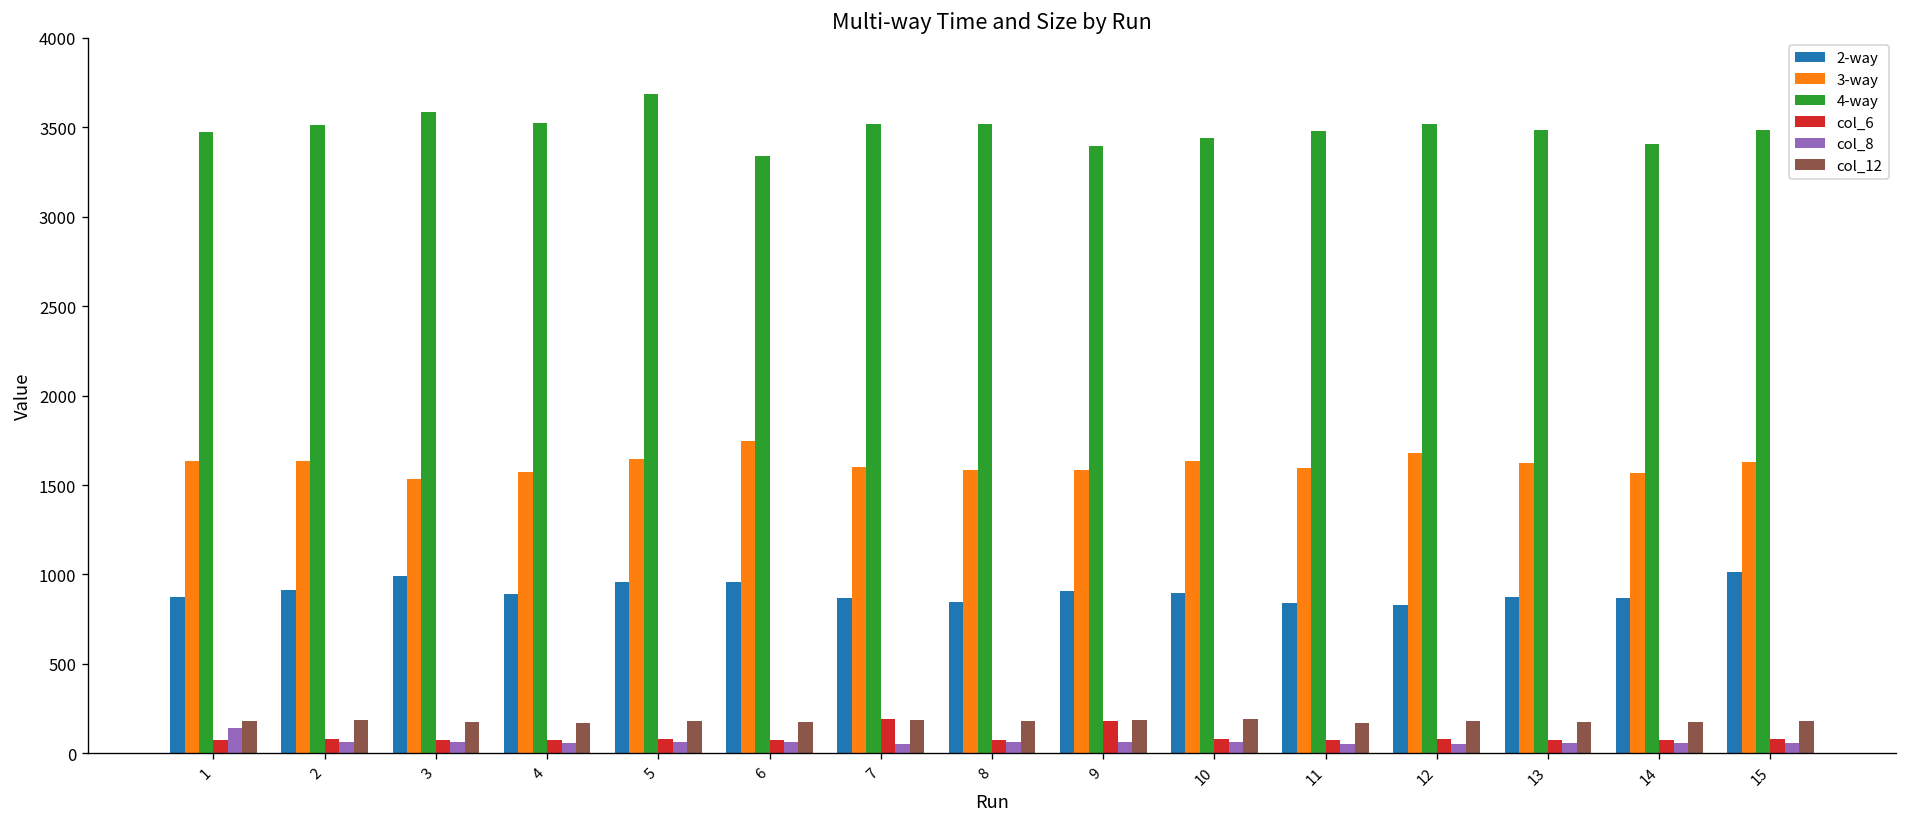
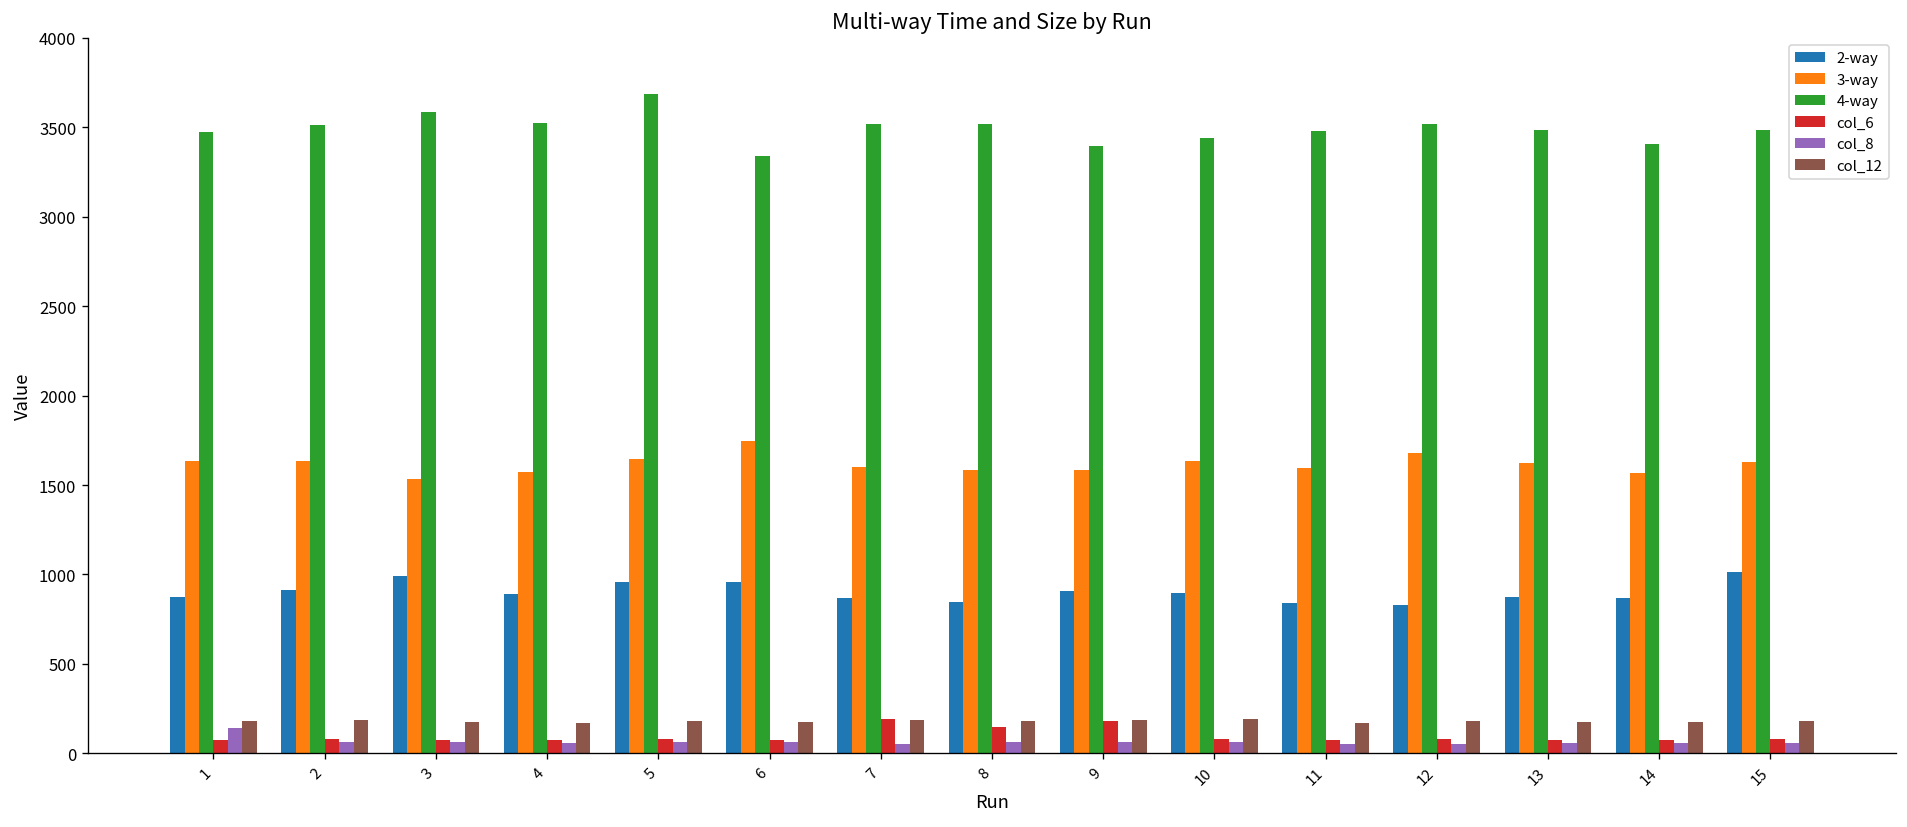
  {
    "2-way": {
      "1": 880,
      "2": 910,
      "3": 990,
      "4": 890,
      "5": 960,
      "6": 960,
      "7": 870,
      "8": 850,
      "9": 910,
      "10": 900,
      "11": 840,
      "12": 830,
      "13": 880,
      "14": 870,
      "15": 1020
    },
    "3-way": {
      "1": 1640,
      "2": 1640,
      "3": 1530,
      "4": 1570,
      "5": 1650,
      "6": 1740,
      "7": 1600,
      "8": 1590,
      "9": 1590,
      "10": 1630,
      "11": 1590,
      "12": 1680,
      "13": 1620,
      "14": 1570,
      "15": 1630
    },
    "4-way": {
      "1": 3470,
      "2": 3520,
      "3": 3590,
      "4": 3520,
      "5": 3690,
      "6": 3340,
      "7": 3520,
      "8": 3520,
      "9": 3400,
      "10": 3440,
      "11": 3480,
      "12": 3520,
      "13": 3480,
      "14": 3410,
      "15": 3480
    },
    "col_6": {
      "1": 80,
      "2": 80,
      "3": 80,
      "4": 70,
      "5": 80,
      "6": 80,
      "7": 190,
-     "8": 80,
+     "8": 150,
      "9": 180,
      "10": 80,
      "11": 70,
      "12": 80,
      "13": 80,
      "14": 80,
      "15": 80
    },
    "col_8": {
      "1": 140,
      "2": 60,
      "3": 60,
      "4": 60,
      "5": 60,
      "6": 60,
      "7": 50,
      "8": 60,
      "9": 60,
      "10": 60,
      "11": 50,
      "12": 60,
      "13": 60,
      "14": 60,
      "15": 60
    },
    "col_12": {
      "1": 180,
      "2": 190,
      "3": 180,
      "4": 170,
      "5": 180,
      "6": 170,
      "7": 190,
      "8": 180,
      "9": 190,
      "10": 190,
      "11": 170,
      "12": 180,
      "13": 180,
      "14": 180,
      "15": 180
    }
  }
